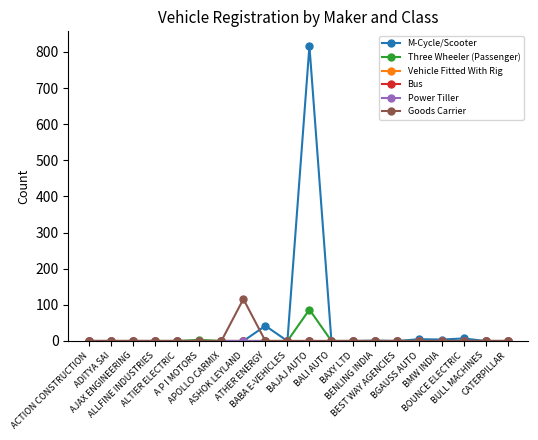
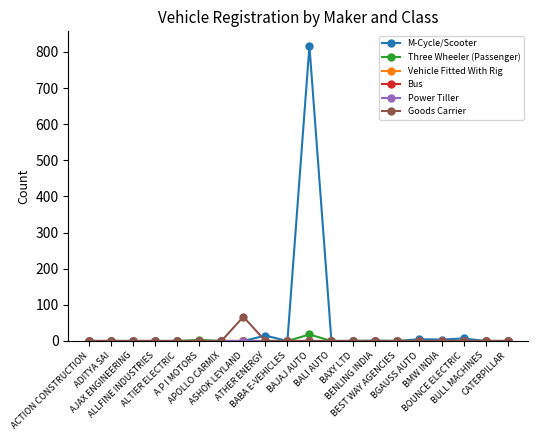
  {
    "M-Cycle/Scooter": {
-     "ATHER ENERGY": 40,
+     "ATHER ENERGY": 20,
      "BAJAJ AUTO": 820
    },
    "Three Wheeler (Passenger)": {
-     "BAJAJ AUTO": 90
+     "BAJAJ AUTO": 20
    },
    "Goods Carrier": {
-     "ASHOK LEYLAND": 120
+     "ASHOK LEYLAND": 70
    }
  }
